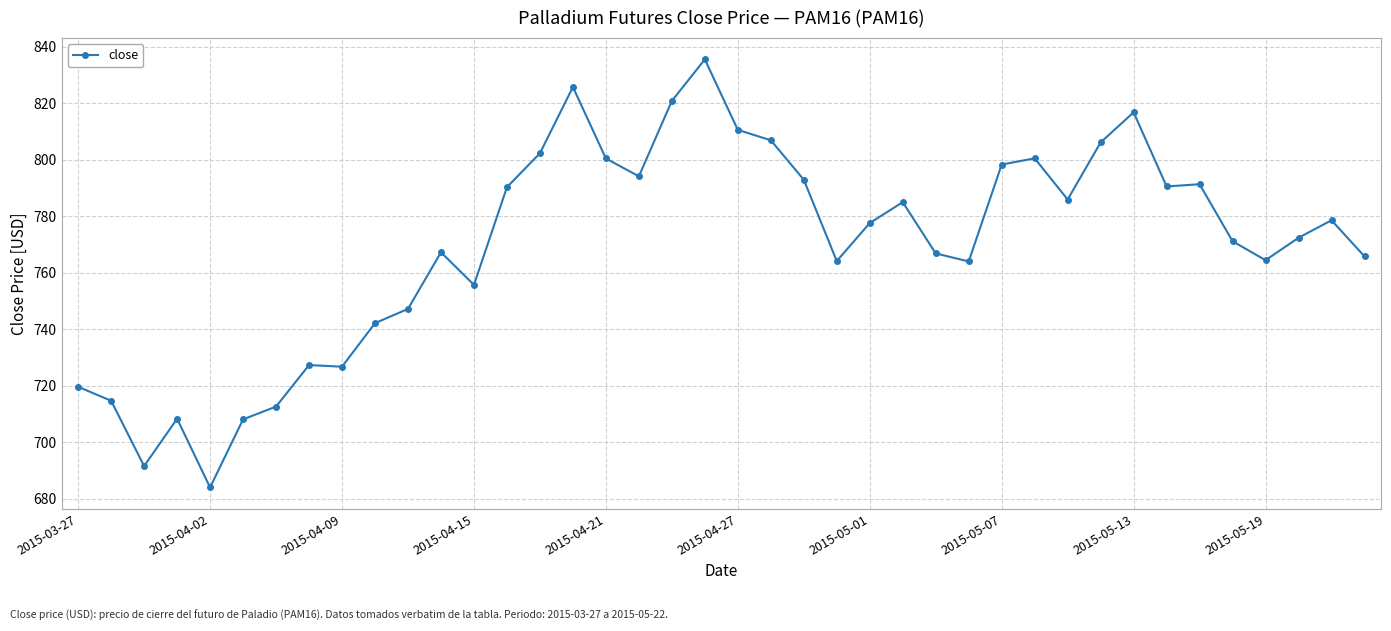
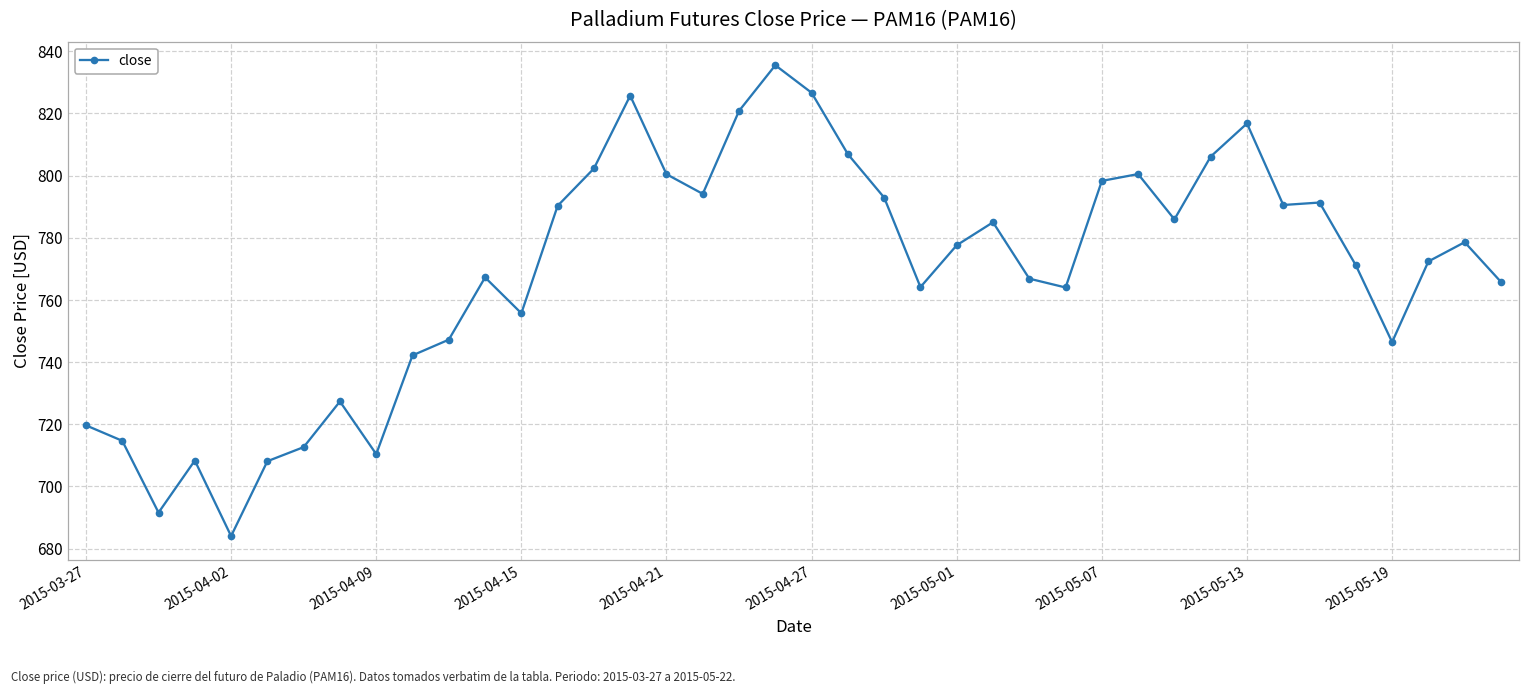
  {
    "2015-03-27": 720,
    "2015-04-02": 684,
-   "2015-04-09": 727,
+   "2015-04-09": 710,
    "2015-04-15": 756,
    "2015-04-21": 800,
-   "2015-04-27": 811,
+   "2015-04-27": 827,
    "2015-05-01": 778,
    "2015-05-07": 798,
    "2015-05-13": 817,
-   "2015-05-19": 764
+   "2015-05-19": 746
  }
